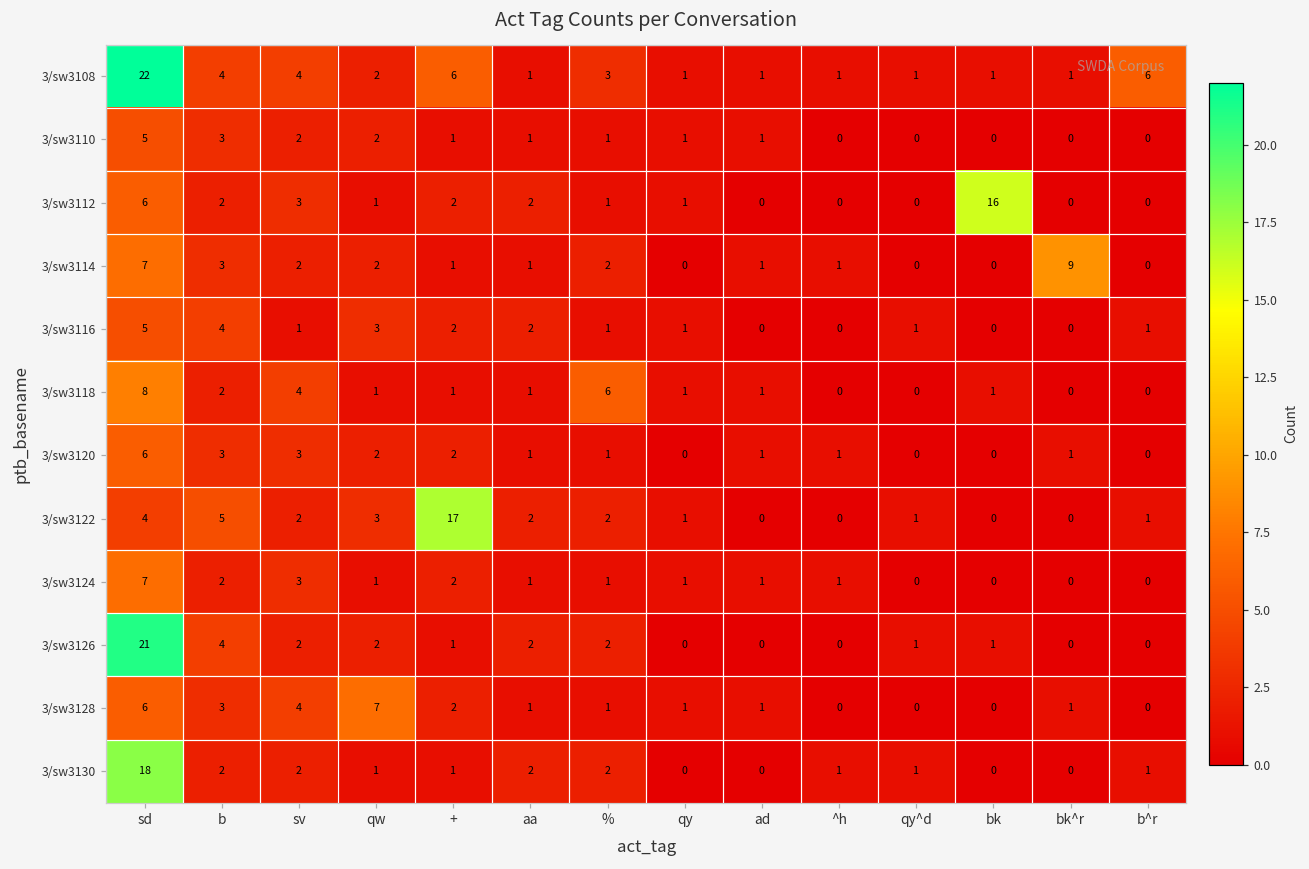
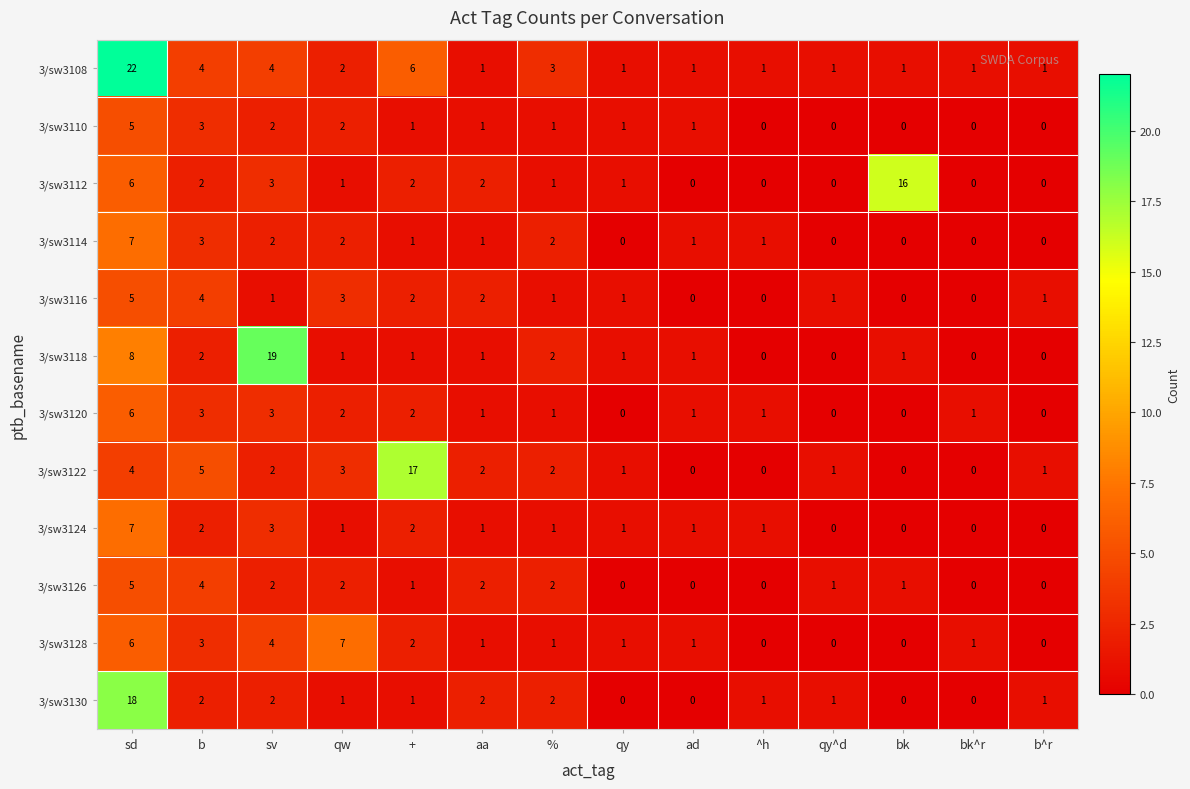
  {
    "3/sw3108": {
      "sd": 22,
      "b": 4,
      "sv": 4,
      "qw": 2,
      "+": 6,
      "aa": 1,
      "%": 3,
      "qy": 1,
      "ad": 1,
      "^h": 1,
      "qy^d": 1,
      "bk": 1,
      "bk^r": 1,
-     "b^r": 6
+     "b^r": 1
    },
    "3/sw3110": {
      "sd": 5,
      "b": 3,
      "sv": 2,
      "qw": 2,
      "+": 1,
      "aa": 1,
      "%": 1,
      "qy": 1,
      "ad": 1,
      "^h": 0,
      "qy^d": 0,
      "bk": 0,
      "bk^r": 0,
      "b^r": 0
    },
    "3/sw3112": {
      "sd": 6,
      "b": 2,
      "sv": 3,
      "qw": 1,
      "+": 2,
      "aa": 2,
      "%": 1,
      "qy": 1,
      "ad": 0,
      "^h": 0,
      "qy^d": 0,
      "bk": 16,
      "bk^r": 0,
      "b^r": 0
    },
    "3/sw3114": {
      "sd": 7,
      "b": 3,
      "sv": 2,
      "qw": 2,
      "+": 1,
      "aa": 1,
      "%": 2,
      "qy": 0,
      "ad": 1,
      "^h": 1,
      "qy^d": 0,
      "bk": 0,
-     "bk^r": 9,
+     "bk^r": 0,
      "b^r": 0
    },
    "3/sw3116": {
      "sd": 5,
      "b": 4,
      "sv": 1,
      "qw": 3,
      "+": 2,
      "aa": 2,
      "%": 1,
      "qy": 1,
      "ad": 0,
      "^h": 0,
      "qy^d": 1,
      "bk": 0,
      "bk^r": 0,
      "b^r": 1
    },
    "3/sw3118": {
      "sd": 8,
      "b": 2,
-     "sv": 4,
+     "sv": 19,
      "qw": 1,
      "+": 1,
      "aa": 1,
-     "%": 6,
+     "%": 2,
      "qy": 1,
      "ad": 1,
      "^h": 0,
      "qy^d": 0,
      "bk": 1,
      "bk^r": 0,
      "b^r": 0
    },
    "3/sw3120": {
      "sd": 6,
      "b": 3,
      "sv": 3,
      "qw": 2,
      "+": 2,
      "aa": 1,
      "%": 1,
      "qy": 0,
      "ad": 1,
      "^h": 1,
      "qy^d": 0,
      "bk": 0,
      "bk^r": 1,
      "b^r": 0
    },
    "3/sw3122": {
      "sd": 4,
      "b": 5,
      "sv": 2,
      "qw": 3,
      "+": 17,
      "aa": 2,
      "%": 2,
      "qy": 1,
      "ad": 0,
      "^h": 0,
      "qy^d": 1,
      "bk": 0,
      "bk^r": 0,
      "b^r": 1
    },
    "3/sw3124": {
      "sd": 7,
      "b": 2,
      "sv": 3,
      "qw": 1,
      "+": 2,
      "aa": 1,
      "%": 1,
      "qy": 1,
      "ad": 1,
      "^h": 1,
      "qy^d": 0,
      "bk": 0,
      "bk^r": 0,
      "b^r": 0
    },
    "3/sw3126": {
-     "sd": 21,
+     "sd": 5,
      "b": 4,
      "sv": 2,
      "qw": 2,
      "+": 1,
      "aa": 2,
      "%": 2,
      "qy": 0,
      "ad": 0,
      "^h": 0,
      "qy^d": 1,
      "bk": 1,
      "bk^r": 0,
      "b^r": 0
    },
    "3/sw3128": {
      "sd": 6,
      "b": 3,
      "sv": 4,
      "qw": 7,
      "+": 2,
      "aa": 1,
      "%": 1,
      "qy": 1,
      "ad": 1,
      "^h": 0,
      "qy^d": 0,
      "bk": 0,
      "bk^r": 1,
      "b^r": 0
    },
    "3/sw3130": {
      "sd": 18,
      "b": 2,
      "sv": 2,
      "qw": 1,
      "+": 1,
      "aa": 2,
      "%": 2,
      "qy": 0,
      "ad": 0,
      "^h": 1,
      "qy^d": 1,
      "bk": 0,
      "bk^r": 0,
      "b^r": 1
    }
  }
